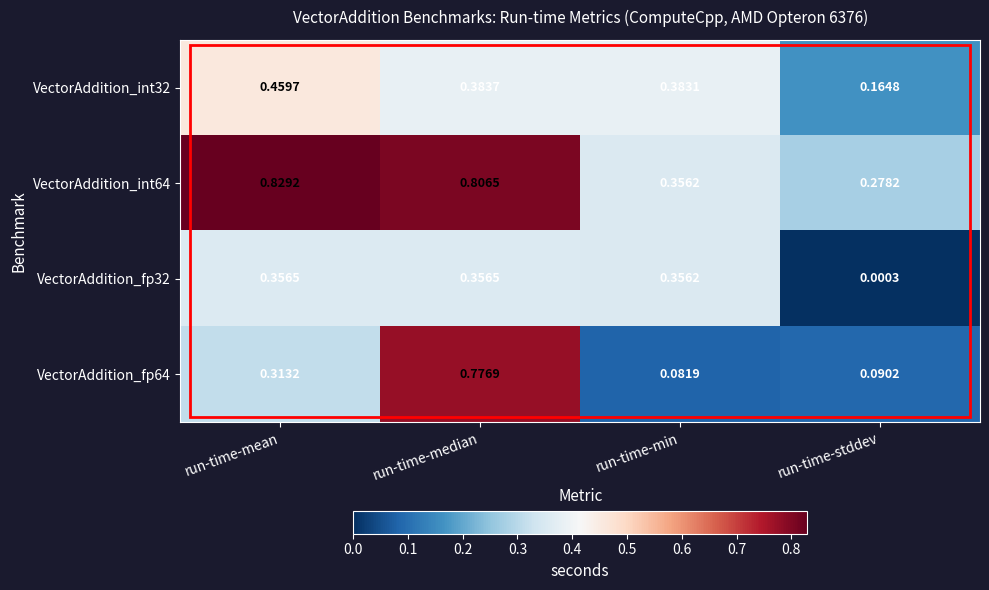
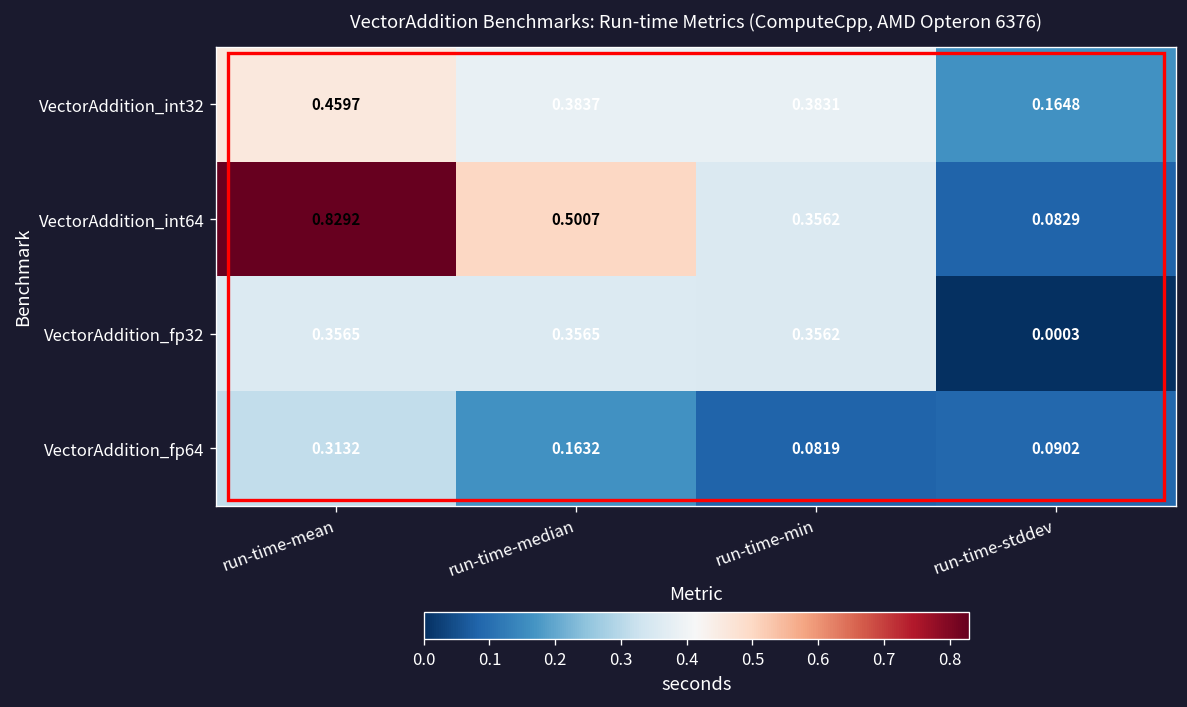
  {
    "VectorAddition_int32": {
      "run-time-mean": 0.4597,
      "run-time-stddev": 0.1648
    },
    "VectorAddition_int64": {
      "run-time-mean": 0.8292,
-     "run-time-median": 0.8065,
-     "run-time-stddev": 0.2782
+     "run-time-median": 0.5007,
+     "run-time-stddev": 0.0829
    },
    "VectorAddition_fp32": {
      "run-time-stddev": 0.0003
    },
    "VectorAddition_fp64": {
      "run-time-mean": 0.3132,
-     "run-time-median": 0.7769,
+     "run-time-median": 0.1632,
      "run-time-min": 0.0819,
      "run-time-stddev": 0.0902
    }
  }
